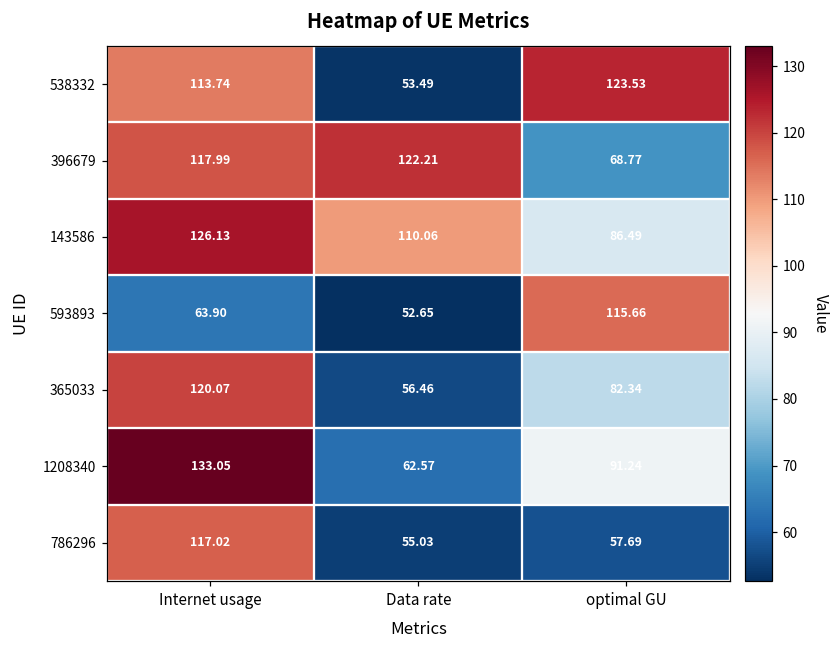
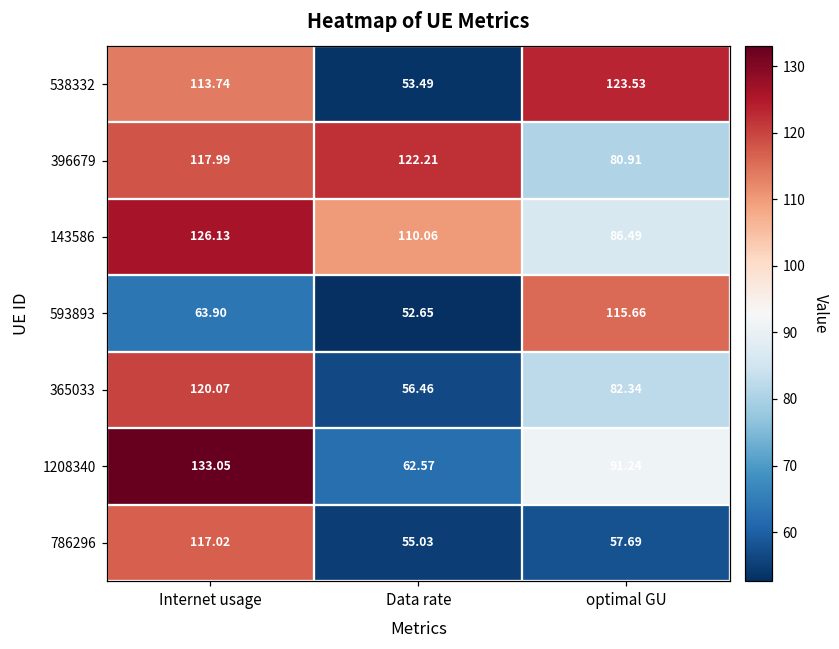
  {
    "538332": {
      "Internet usage": 113.74,
      "Data rate": 53.49,
      "optimal GU": 123.53
    },
    "396679": {
      "Internet usage": 117.99,
      "Data rate": 122.21,
-     "optimal GU": 68.77
+     "optimal GU": 80.91
    },
    "143586": {
      "Internet usage": 126.13,
      "Data rate": 110.06
    },
    "593893": {
      "Internet usage": 63.90,
      "Data rate": 52.65,
      "optimal GU": 115.66
    },
    "365033": {
      "Internet usage": 120.07,
      "Data rate": 56.46,
      "optimal GU": 82.34
    },
    "1208340": {
      "Internet usage": 133.05,
      "Data rate": 62.57
    },
    "786296": {
      "Internet usage": 117.02,
      "Data rate": 55.03,
      "optimal GU": 57.69
    }
  }
